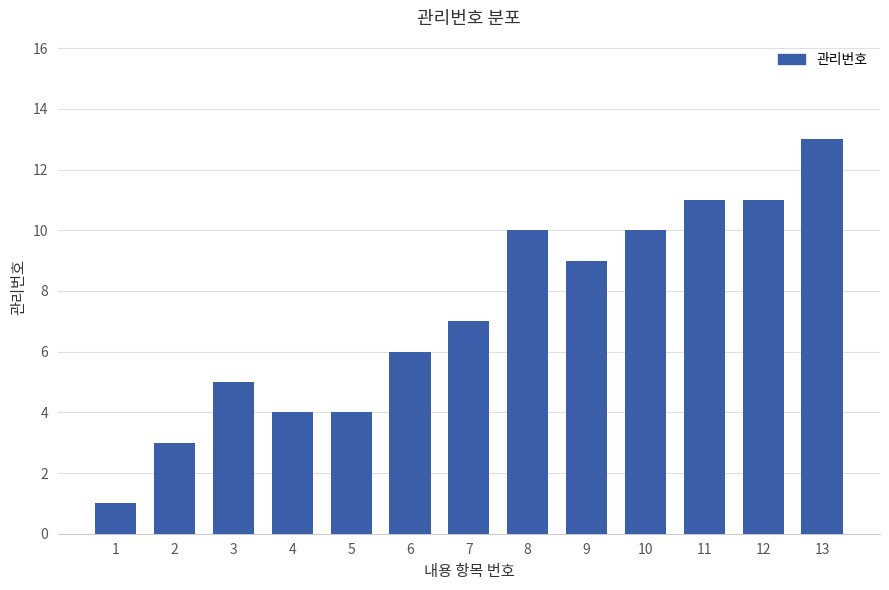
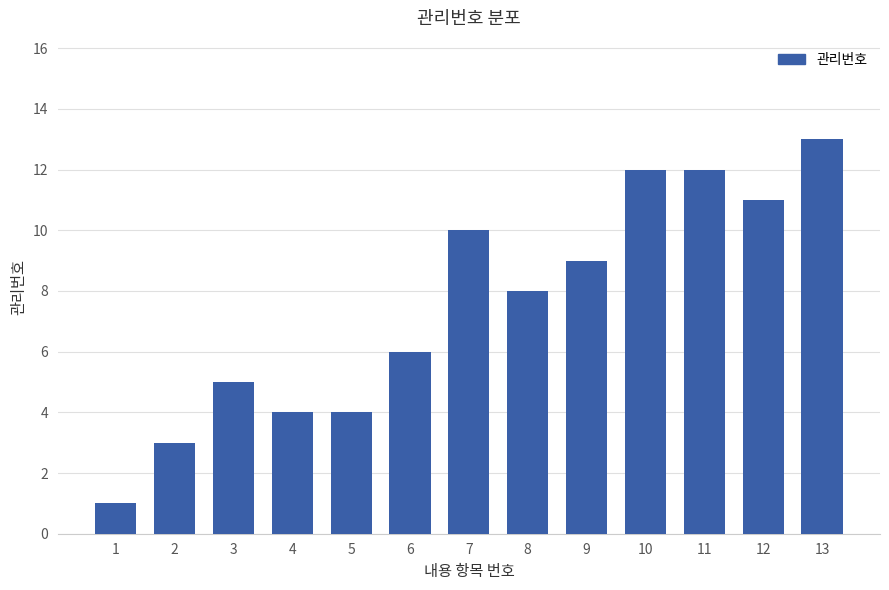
  {
    "1": 1,
    "2": 3,
    "3": 5,
    "4": 4,
    "5": 4,
    "6": 6,
-   "7": 7,
-   "8": 10,
+   "7": 10,
+   "8": 8,
    "9": 9,
-   "10": 10,
-   "11": 11,
+   "10": 12,
+   "11": 12,
    "12": 11,
    "13": 13
  }
